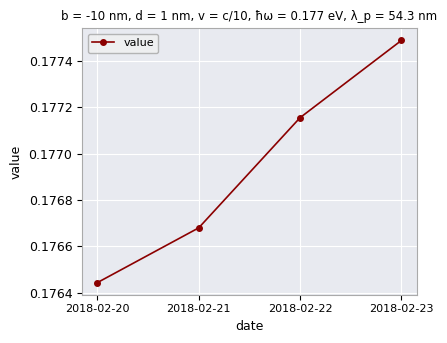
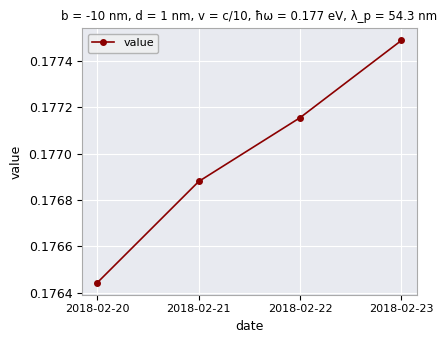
  {
    "2018-02-20": 0.17644,
-   "2018-02-21": 0.17668,
+   "2018-02-21": 0.17688,
    "2018-02-22": 0.17716,
    "2018-02-23": 0.17749
  }
